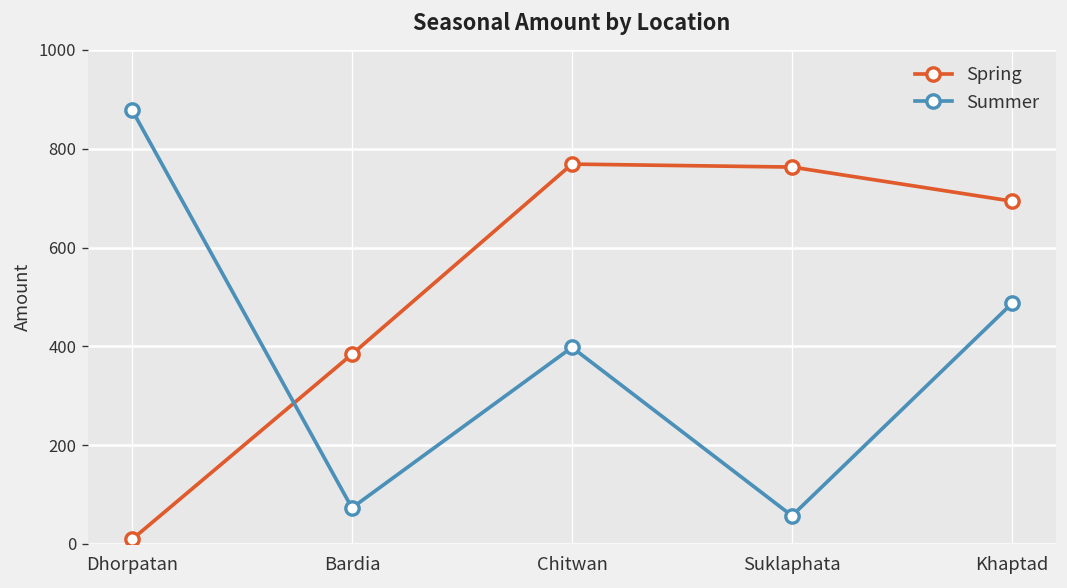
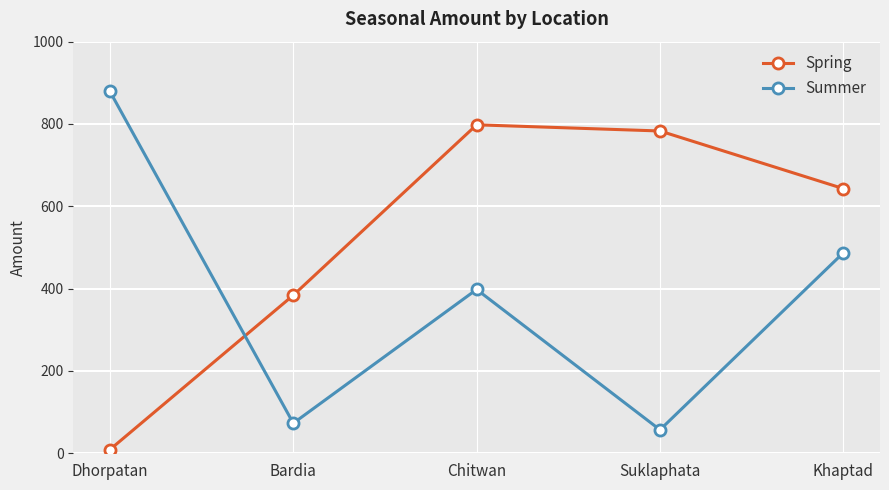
  {
    "Spring": {
      "Dhorpatan": 10,
      "Bardia": 380,
-     "Chitwan": 770,
-     "Suklaphata": 760,
-     "Khaptad": 690
+     "Chitwan": 800,
+     "Suklaphata": 780,
+     "Khaptad": 640
    },
    "Summer": {
      "Dhorpatan": 880,
      "Bardia": 70,
      "Chitwan": 400,
      "Suklaphata": 60,
      "Khaptad": 490
    }
  }
